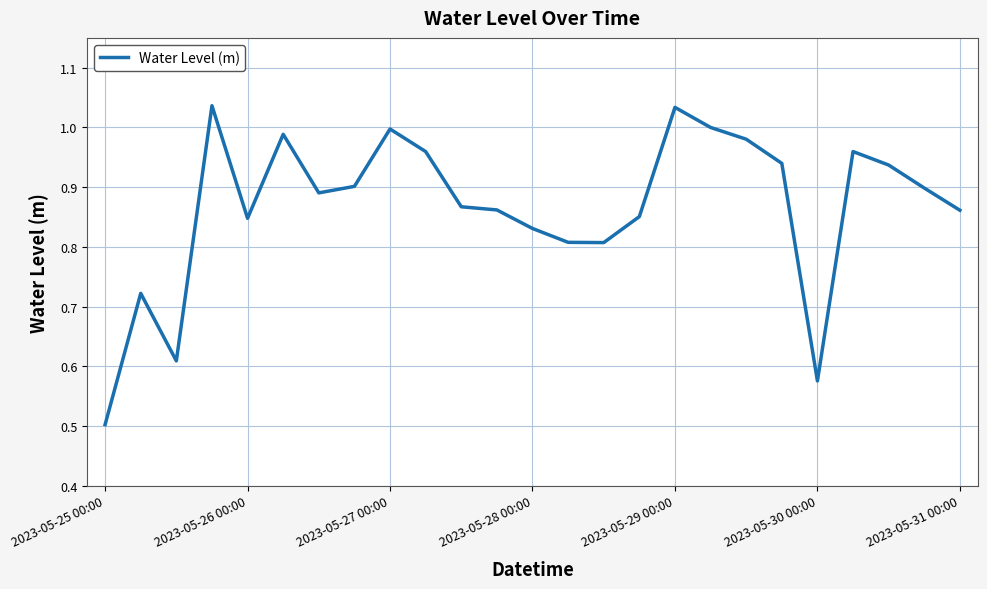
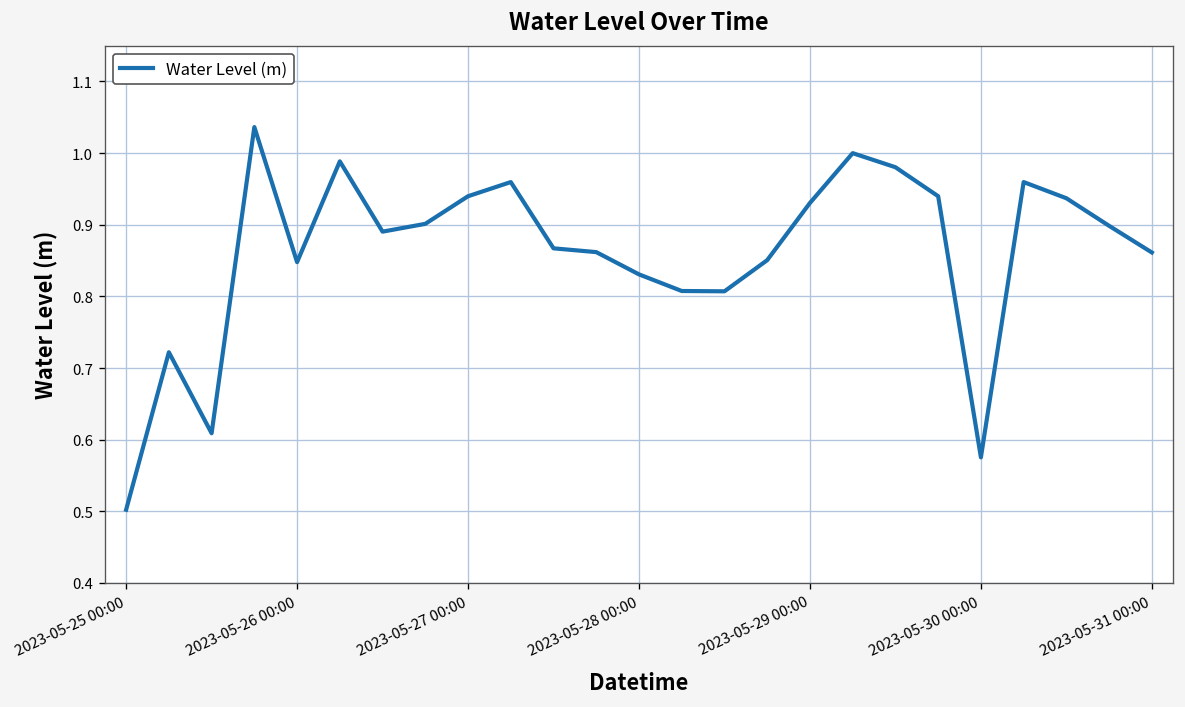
  {
    "2023-05-25 00:00": 0.50,
    "2023-05-26 00:00": 0.85,
-   "2023-05-27 00:00": 1.00,
+   "2023-05-27 00:00": 0.94,
    "2023-05-28 00:00": 0.83,
-   "2023-05-29 00:00": 1.03,
+   "2023-05-29 00:00": 0.93,
    "2023-05-30 00:00": 0.58,
    "2023-05-31 00:00": 0.86
  }
